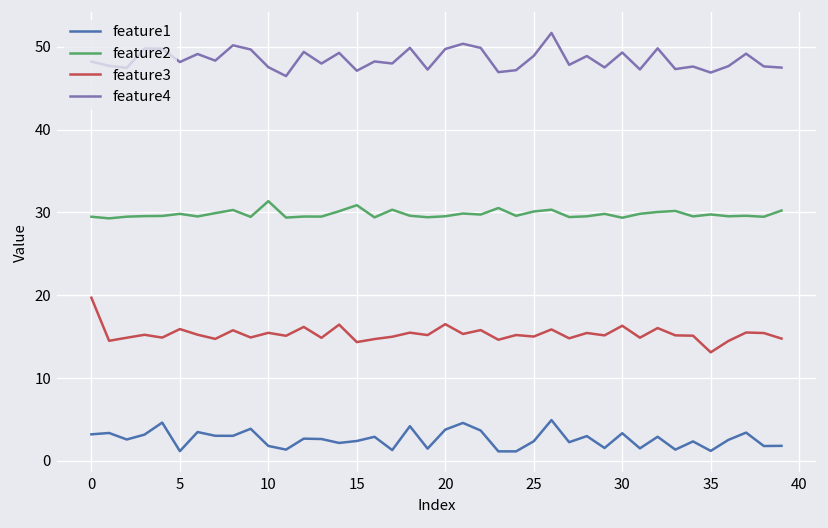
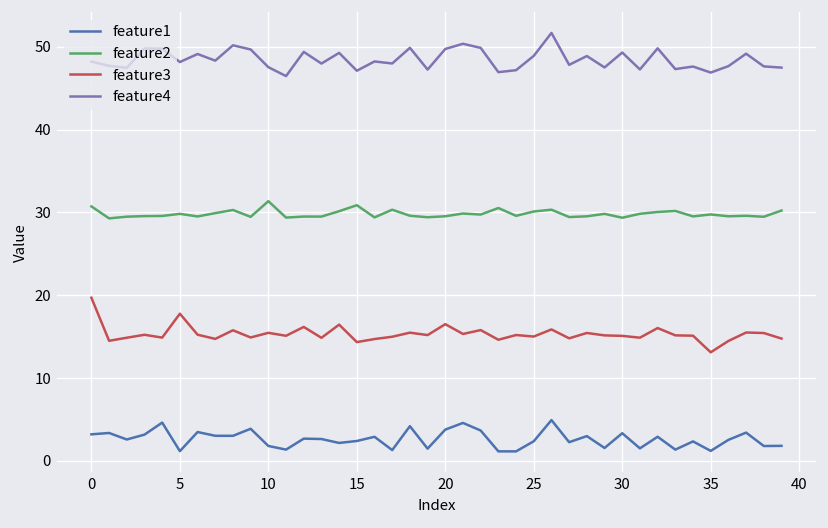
  {
    "feature2": {
-     "0": 29,
+     "0": 31,
      "5": 30,
      "10": 31,
      "15": 31,
      "20": 30,
      "25": 30,
      "30": 29,
      "35": 30
    },
    "feature3": {
      "0": 20,
-     "5": 16,
+     "5": 18,
      "10": 15,
      "15": 14,
      "20": 17,
      "25": 15,
-     "30": 16,
+     "30": 15,
      "35": 13
    }
  }
